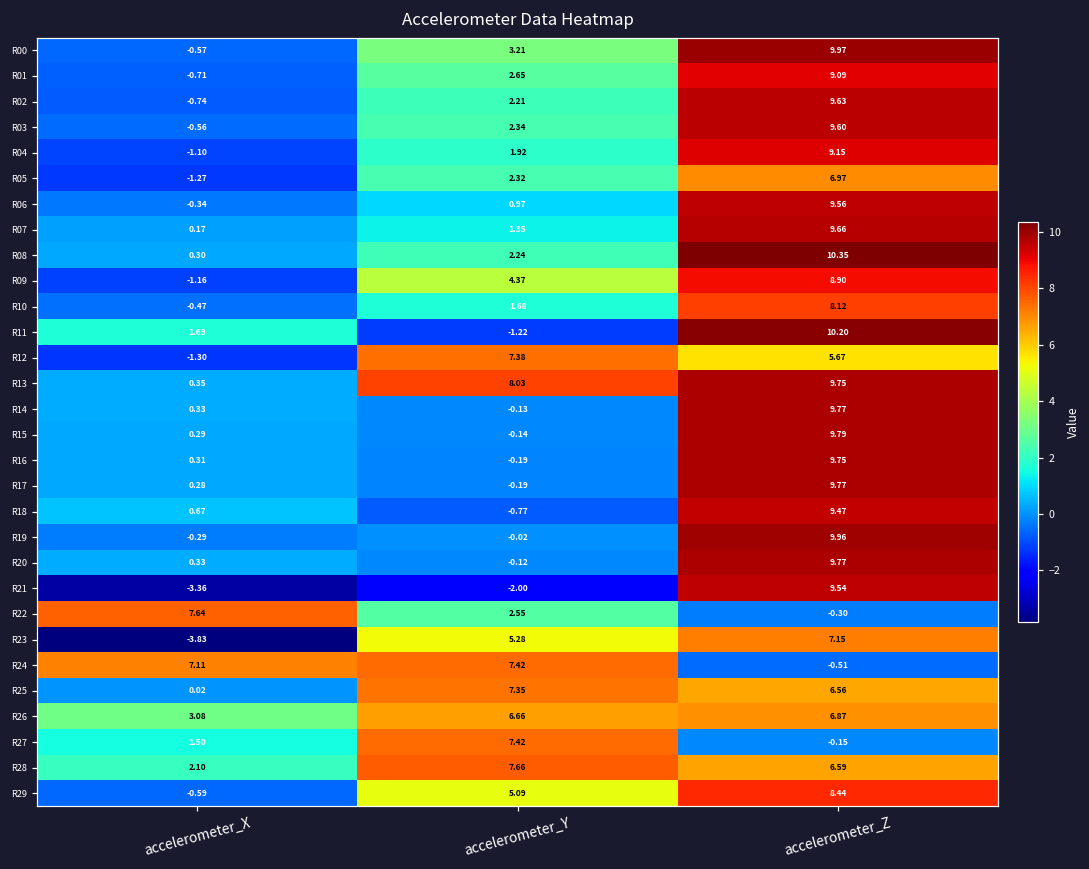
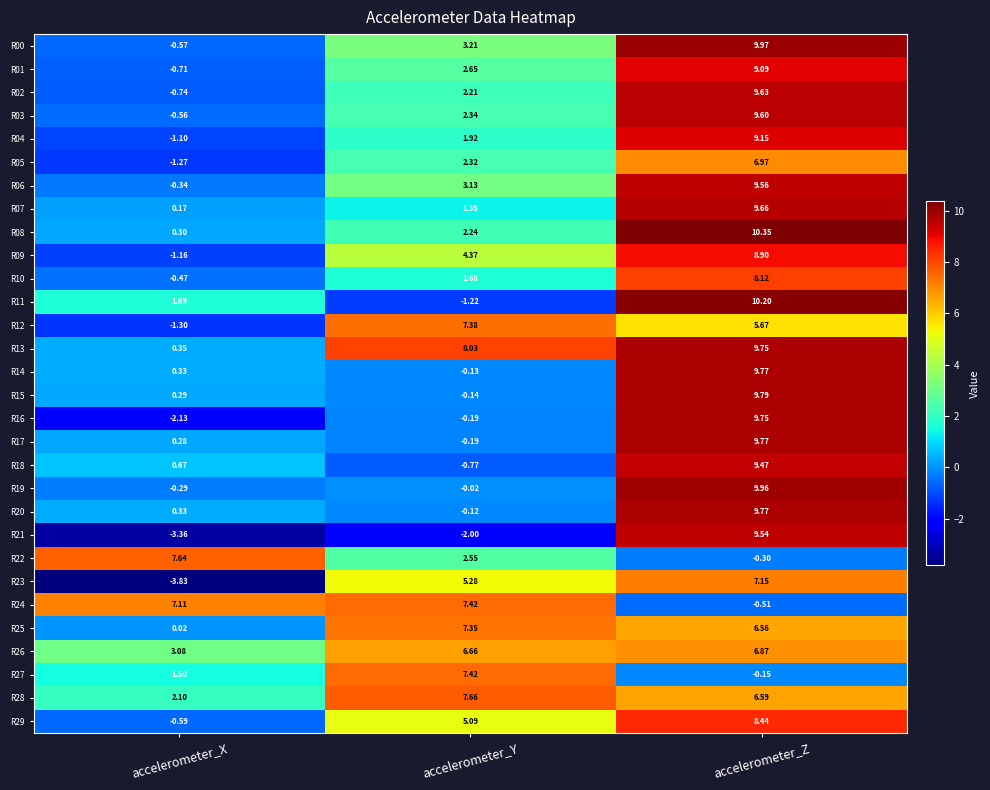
  {
    "R00": {
      "accelerometer_X": -0.57,
      "accelerometer_Y": 3.21,
      "accelerometer_Z": 9.97
    },
    "R01": {
      "accelerometer_X": -0.71,
      "accelerometer_Y": 2.65,
      "accelerometer_Z": 9.09
    },
    "R02": {
      "accelerometer_X": -0.74,
      "accelerometer_Y": 2.21,
      "accelerometer_Z": 9.63
    },
    "R03": {
      "accelerometer_X": -0.56,
      "accelerometer_Y": 2.34,
      "accelerometer_Z": 9.60
    },
    "R04": {
      "accelerometer_X": -1.10,
      "accelerometer_Y": 1.92,
      "accelerometer_Z": 9.15
    },
    "R05": {
      "accelerometer_X": -1.27,
      "accelerometer_Y": 2.32,
      "accelerometer_Z": 6.97
    },
    "R06": {
      "accelerometer_X": -0.34,
-     "accelerometer_Y": 0.97,
+     "accelerometer_Y": 3.13,
      "accelerometer_Z": 9.56
    },
    "R07": {
      "accelerometer_X": 0.17,
      "accelerometer_Y": 1.35,
      "accelerometer_Z": 9.66
    },
    "R08": {
      "accelerometer_X": 0.30,
      "accelerometer_Y": 2.24,
      "accelerometer_Z": 10.35
    },
    "R09": {
      "accelerometer_X": -1.16,
      "accelerometer_Y": 4.37,
      "accelerometer_Z": 8.90
    },
    "R10": {
      "accelerometer_X": -0.47,
      "accelerometer_Y": 1.68,
      "accelerometer_Z": 8.12
    },
    "R11": {
      "accelerometer_X": 1.69,
      "accelerometer_Y": -1.22,
      "accelerometer_Z": 10.20
    },
    "R12": {
      "accelerometer_X": -1.30,
      "accelerometer_Y": 7.38,
      "accelerometer_Z": 5.67
    },
    "R13": {
      "accelerometer_X": 0.35,
      "accelerometer_Y": 8.03,
      "accelerometer_Z": 9.75
    },
    "R14": {
      "accelerometer_X": 0.33,
      "accelerometer_Y": -0.13,
      "accelerometer_Z": 9.77
    },
    "R15": {
      "accelerometer_X": 0.29,
      "accelerometer_Y": -0.14,
      "accelerometer_Z": 9.79
    },
    "R16": {
-     "accelerometer_X": 0.31,
+     "accelerometer_X": -2.13,
      "accelerometer_Y": -0.19,
      "accelerometer_Z": 9.75
    },
    "R17": {
      "accelerometer_X": 0.28,
      "accelerometer_Y": -0.19,
      "accelerometer_Z": 9.77
    },
    "R18": {
      "accelerometer_X": 0.67,
      "accelerometer_Y": -0.77,
      "accelerometer_Z": 9.47
    },
    "R19": {
      "accelerometer_X": -0.29,
      "accelerometer_Y": -0.02,
      "accelerometer_Z": 9.96
    },
    "R20": {
      "accelerometer_X": 0.33,
      "accelerometer_Y": -0.12,
      "accelerometer_Z": 9.77
    },
    "R21": {
      "accelerometer_X": -3.36,
      "accelerometer_Y": -2.00,
      "accelerometer_Z": 9.54
    },
    "R22": {
      "accelerometer_X": 7.64,
      "accelerometer_Y": 2.55,
      "accelerometer_Z": -0.30
    },
    "R23": {
      "accelerometer_X": -3.83,
      "accelerometer_Y": 5.28,
      "accelerometer_Z": 7.15
    },
    "R24": {
      "accelerometer_X": 7.11,
      "accelerometer_Y": 7.42,
      "accelerometer_Z": -0.51
    },
    "R25": {
      "accelerometer_X": 0.02,
      "accelerometer_Y": 7.35,
      "accelerometer_Z": 6.56
    },
    "R26": {
      "accelerometer_X": 3.08,
      "accelerometer_Y": 6.66,
      "accelerometer_Z": 6.87
    },
    "R27": {
      "accelerometer_X": 1.50,
      "accelerometer_Y": 7.42,
      "accelerometer_Z": -0.15
    },
    "R28": {
      "accelerometer_X": 2.10,
      "accelerometer_Y": 7.66,
      "accelerometer_Z": 6.59
    },
    "R29": {
      "accelerometer_X": -0.59,
      "accelerometer_Y": 5.09,
      "accelerometer_Z": 8.44
    }
  }
